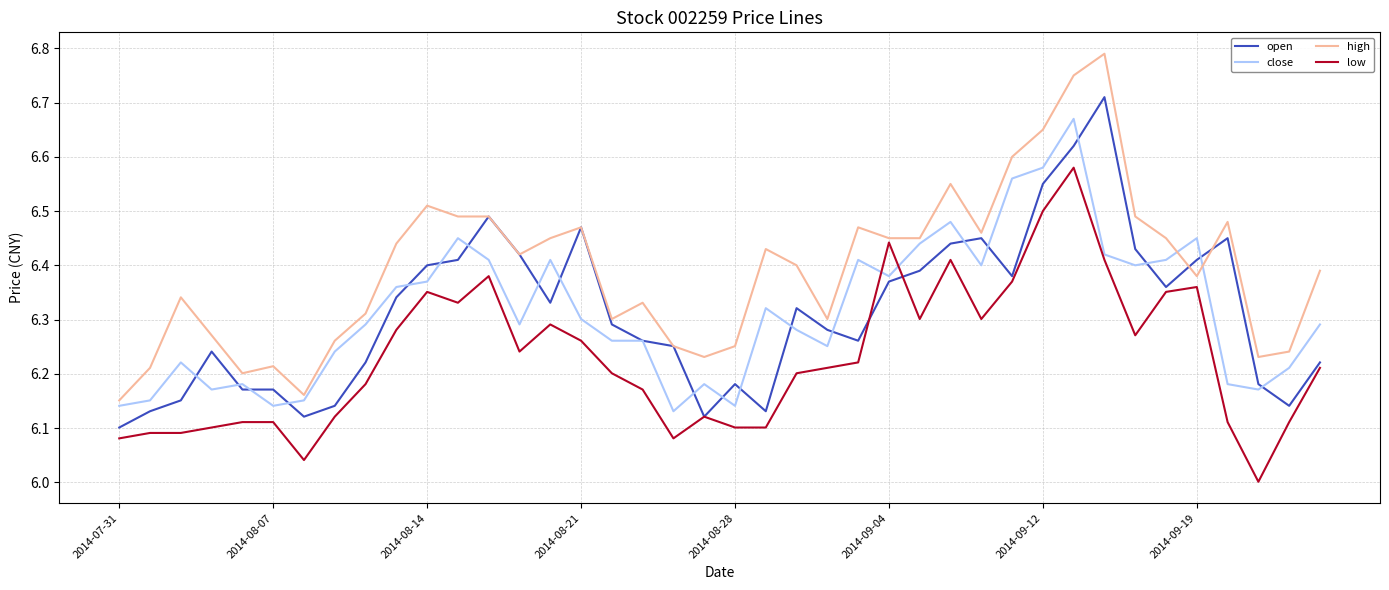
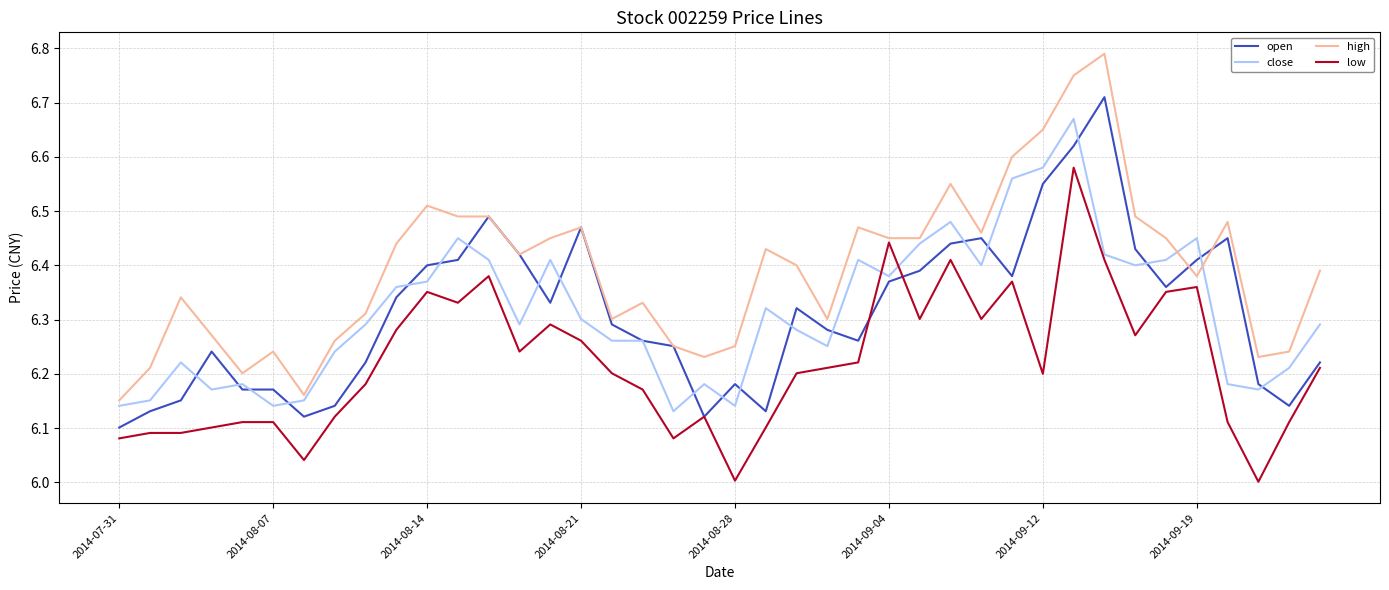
  {
    "open": {
      "2014-07-31": 6.10,
      "2014-08-07": 6.17,
      "2014-08-14": 6.40,
      "2014-08-28": 6.18,
      "2014-09-04": 6.37,
      "2014-09-12": 6.55,
      "2014-09-19": 6.41
    },
    "close": {
      "2014-07-31": 6.14,
      "2014-08-07": 6.14,
      "2014-08-14": 6.37,
      "2014-08-21": 6.30,
      "2014-08-28": 6.14,
      "2014-09-04": 6.38,
      "2014-09-12": 6.58,
      "2014-09-19": 6.45
    },
    "high": {
      "2014-07-31": 6.15,
-     "2014-08-07": 6.21,
+     "2014-08-07": 6.24,
      "2014-08-14": 6.51,
      "2014-08-28": 6.25,
      "2014-09-04": 6.45,
      "2014-09-12": 6.65,
      "2014-09-19": 6.38
    },
    "low": {
      "2014-07-31": 6.08,
      "2014-08-07": 6.11,
      "2014-08-14": 6.35,
      "2014-08-21": 6.26,
-     "2014-08-28": 6.10,
+     "2014-08-28": 6.00,
      "2014-09-04": 6.44,
-     "2014-09-12": 6.5,
+     "2014-09-12": 6.2,
      "2014-09-19": 6.36
    }
  }
